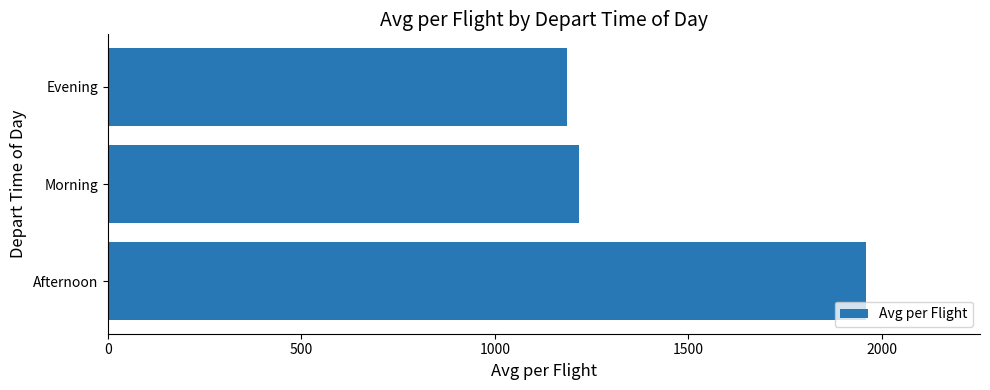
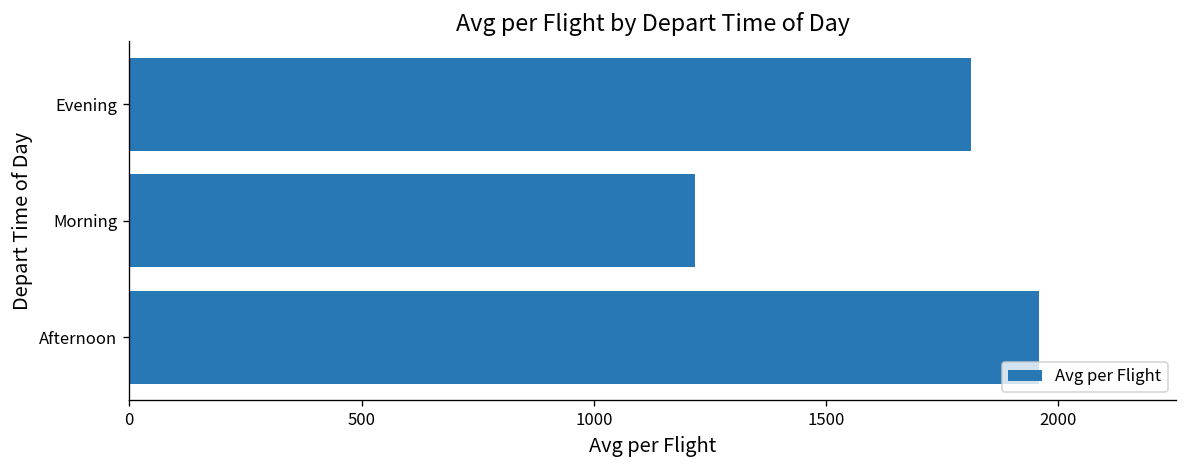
  {
-   "Evening": 1190,
+   "Evening": 1810,
    "Morning": 1220,
    "Afternoon": 1960
  }
